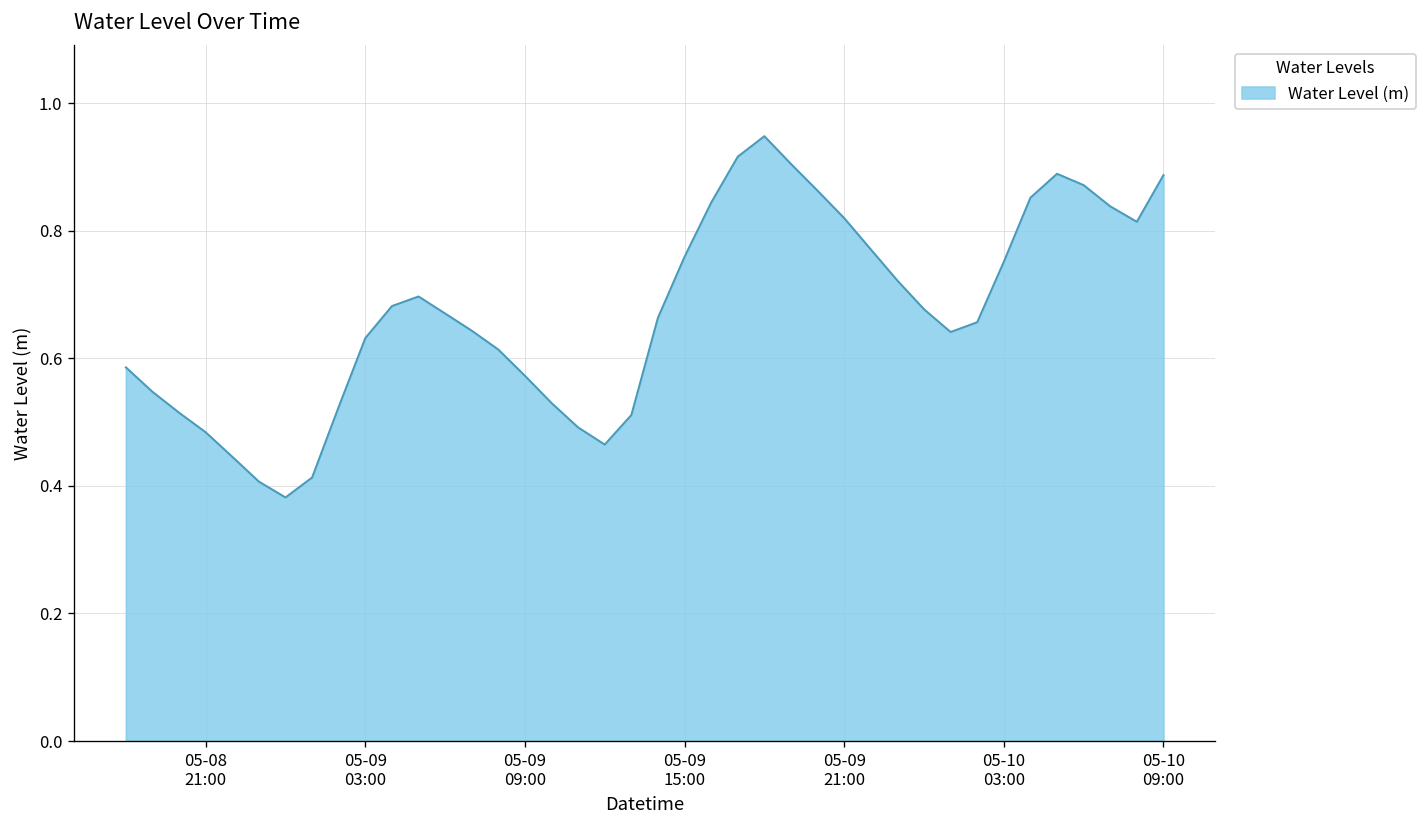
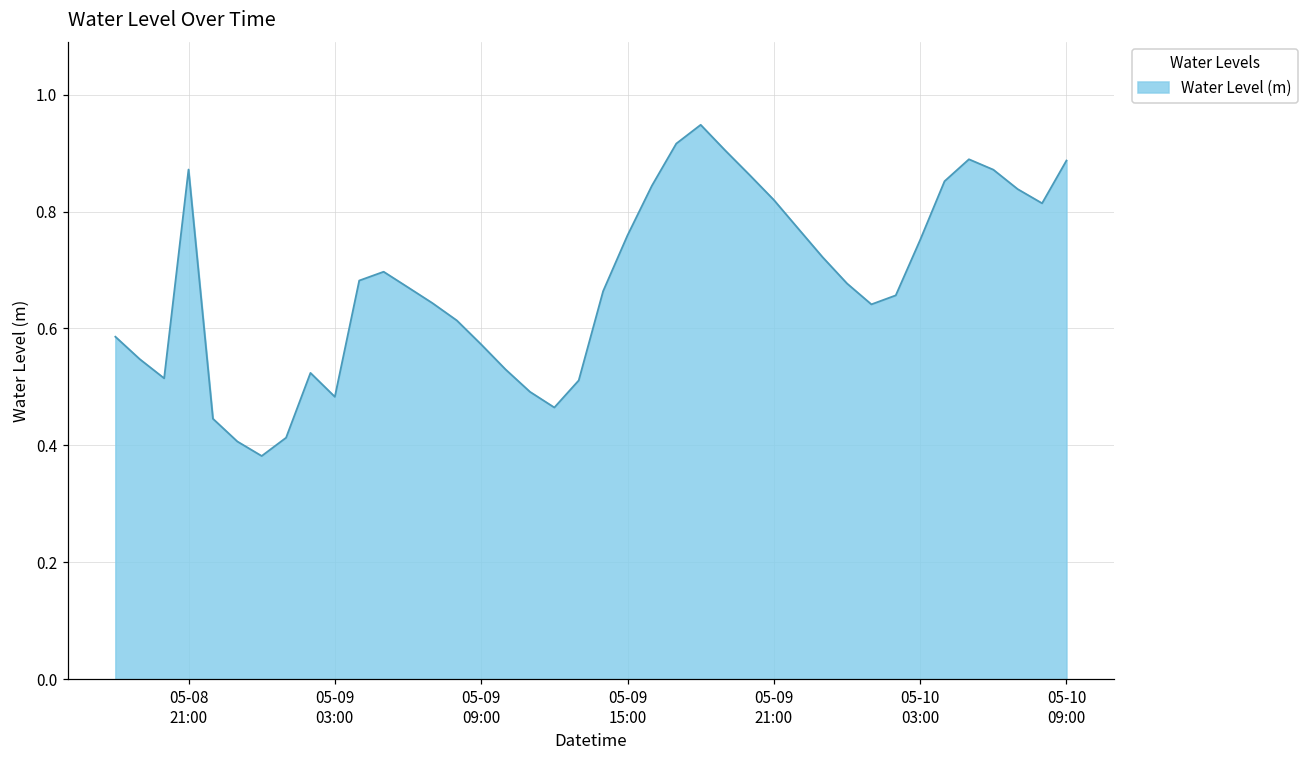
  {
-   "05-08 21:00": 0.48,
-   "05-09 03:00": 0.63,
+   "05-08 21:00": 0.87,
+   "05-09 03:00": 0.48,
    "05-09 09:00": 0.57,
    "05-09 15:00": 0.76,
    "05-09 21:00": 0.82,
    "05-10 03:00": 0.75,
    "05-10 09:00": 0.89
  }
